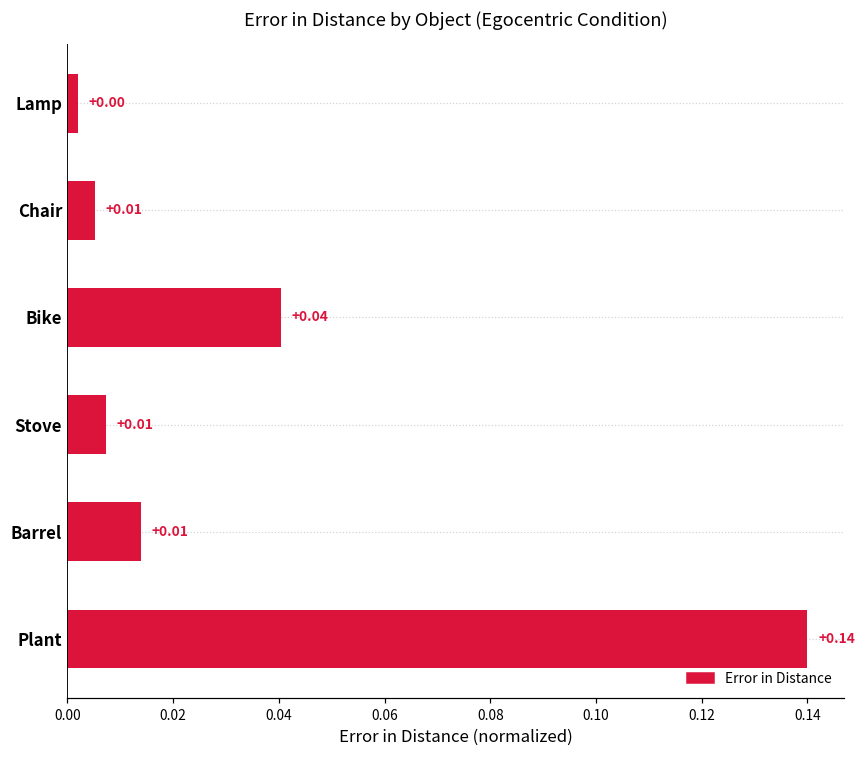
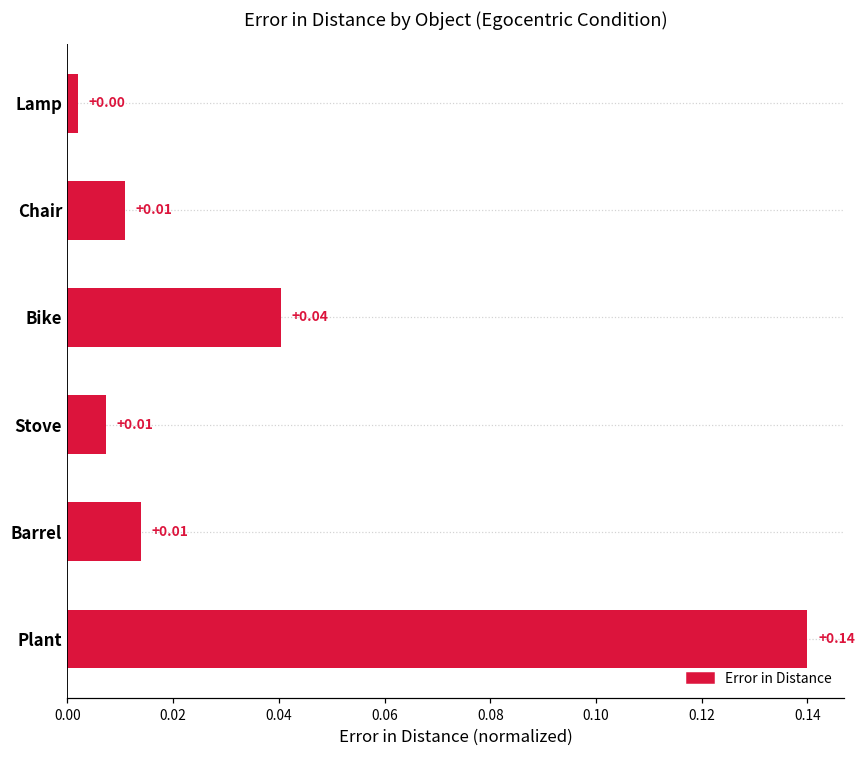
  {
-   "Chair": 0.005
+   "Chair": 0.011
  }
